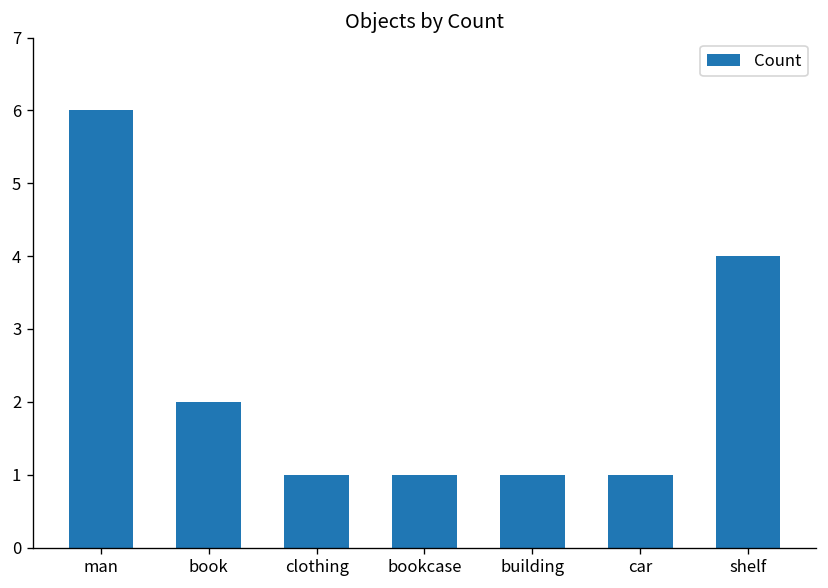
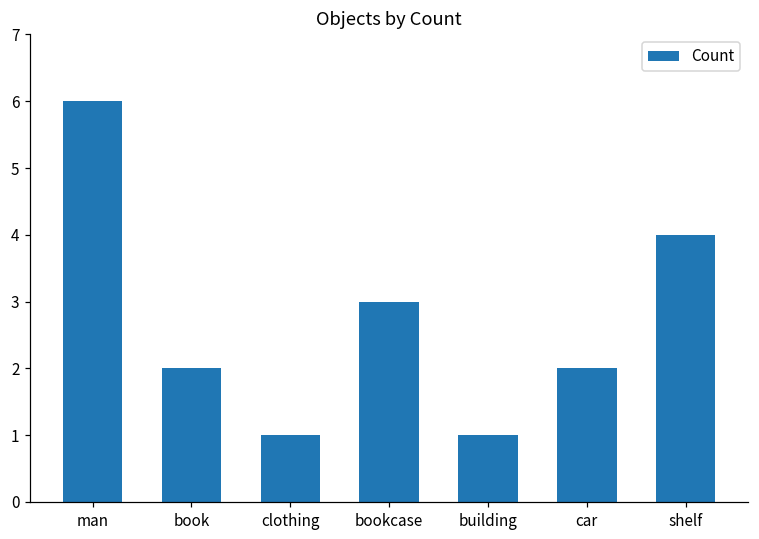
  {
    "man": 6,
    "book": 2,
    "clothing": 1,
-   "bookcase": 1,
+   "bookcase": 3,
    "building": 1,
-   "car": 1,
+   "car": 2,
    "shelf": 4
  }
